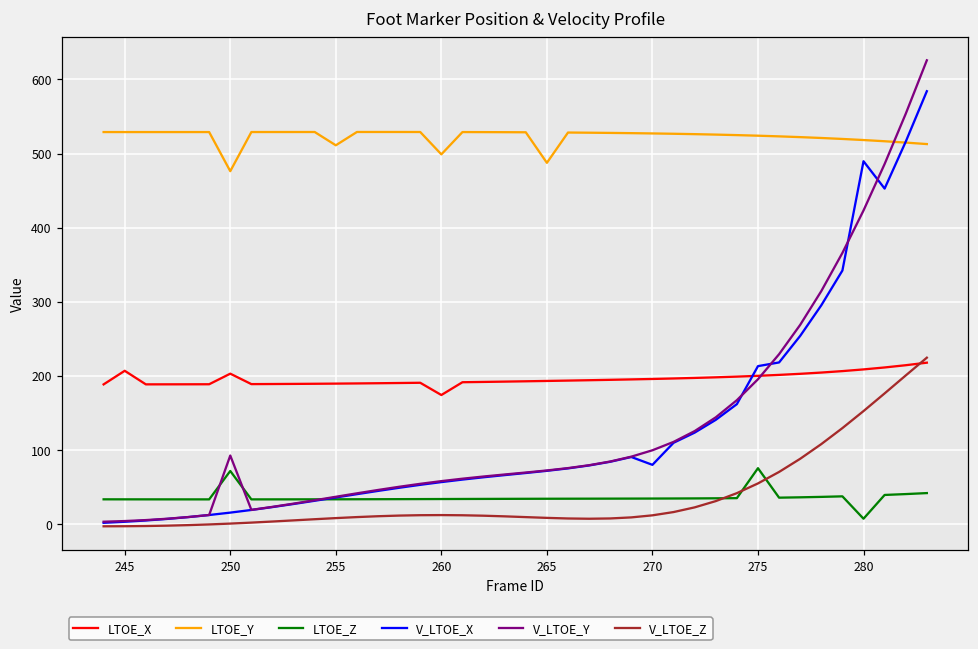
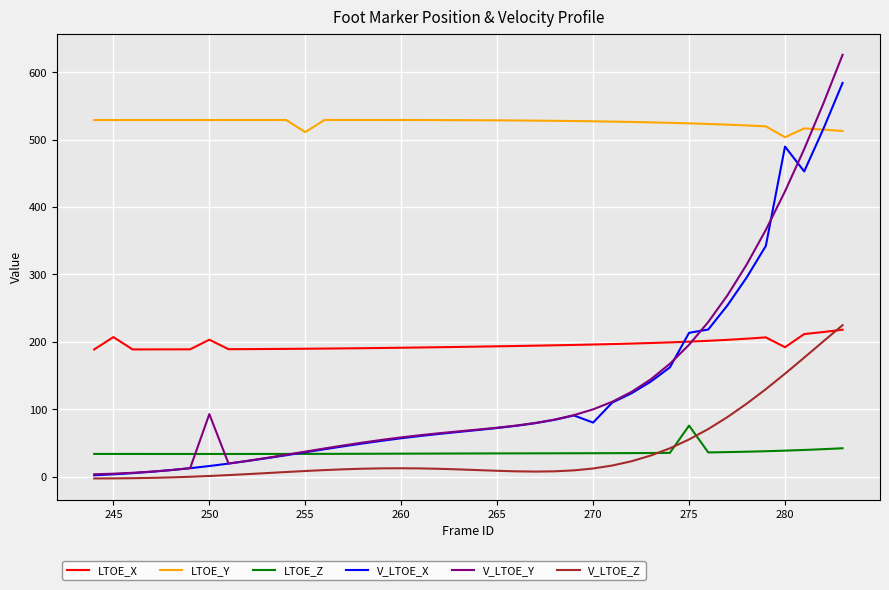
  {
    "LTOE_X": {
      "245": 210,
      "250": 200,
      "255": 190,
-     "260": 170,
+     "260": 190,
      "265": 190,
      "270": 200,
      "275": 200,
-     "280": 210
+     "280": 190
    },
    "LTOE_Y": {
      "245": 530,
-     "250": 480,
+     "250": 530,
      "255": 510,
-     "260": 500,
-     "265": 490,
+     "260": 530,
+     "265": 530,
      "270": 530,
      "275": 520,
-     "280": 520
+     "280": 500
    },
    "LTOE_Z": {
      "245": 30,
-     "250": 70,
+     "250": 30,
      "260": 30,
      "265": 30,
      "270": 30,
      "275": 80,
-     "280": 10
+     "280": 40
    },
    "V_LTOE_X": {
      "250": 20,
      "270": 80,
      "275": 210,
      "280": 490
    },
    "V_LTOE_Y": {
      "250": 90,
      "270": 100,
      "275": 200,
      "280": 420
    },
    "V_LTOE_Z": {
      "245": 0,
      "250": 0,
      "255": 10,
      "260": 10,
      "265": 10,
      "270": 10,
      "275": 60,
      "280": 150
    }
  }
